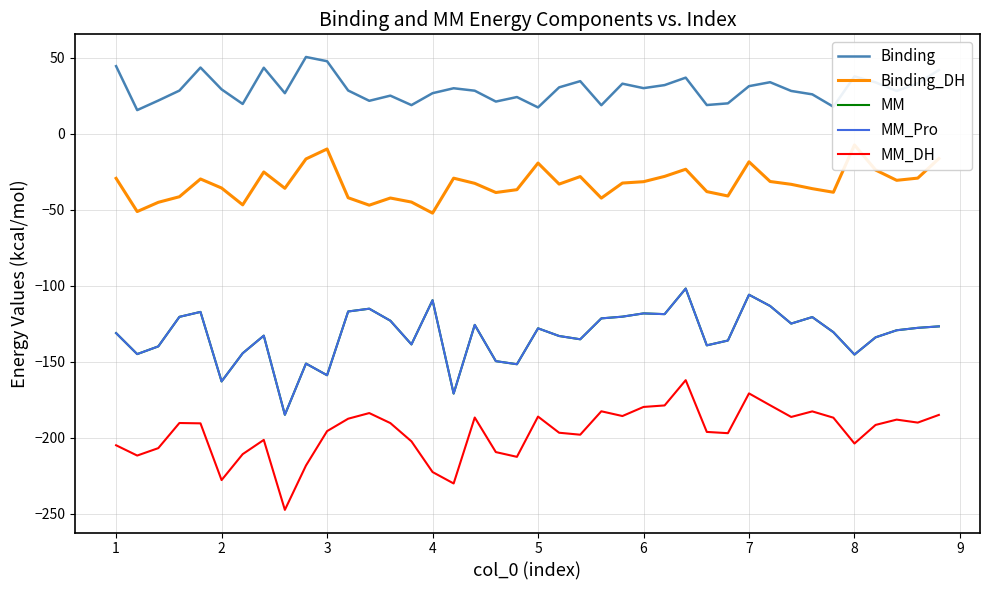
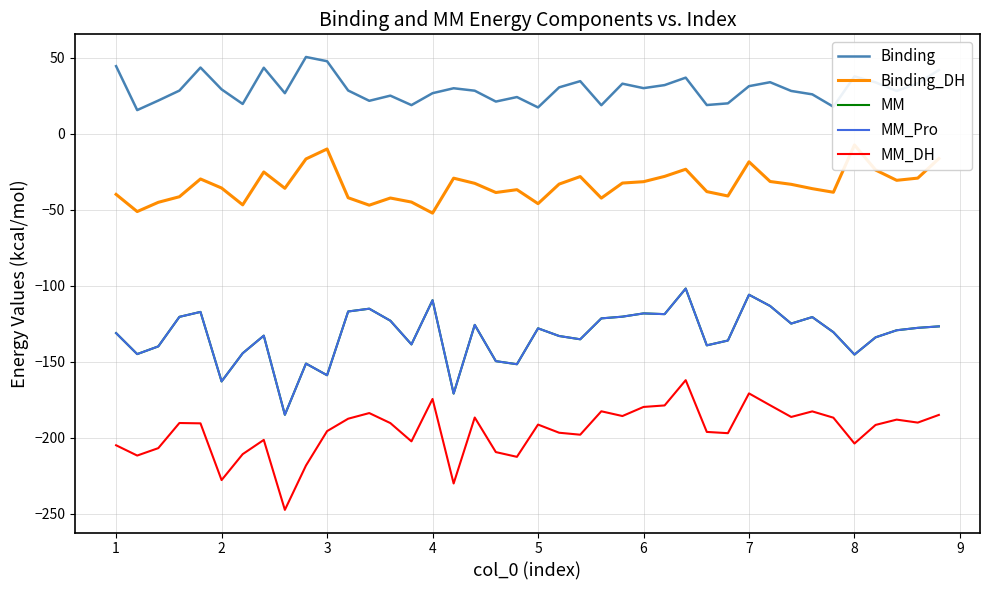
  {
    "Binding_DH": {
-     "1": -29,
+     "1": -40,
      "2": -36,
      "3": -10,
      "4": -52,
-     "5": -19,
+     "5": -46,
      "6": -32,
      "7": -19
    },
    "MM_DH": {
      "1": -205,
      "2": -228,
      "3": -196,
-     "4": -223,
-     "5": -186,
+     "4": -175,
+     "5": -191,
      "6": -180,
      "7": -171,
      "8": -204
    }
  }
